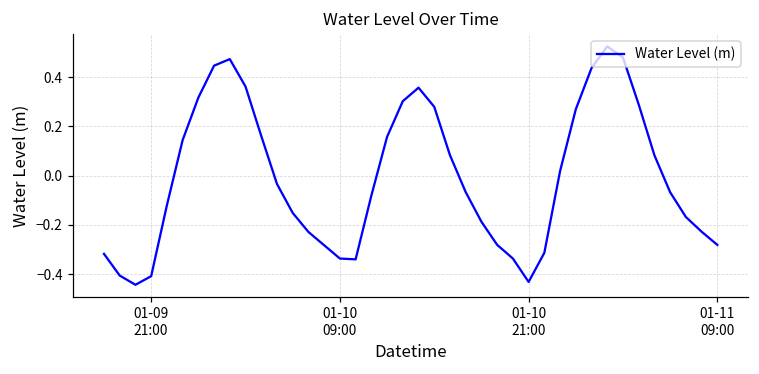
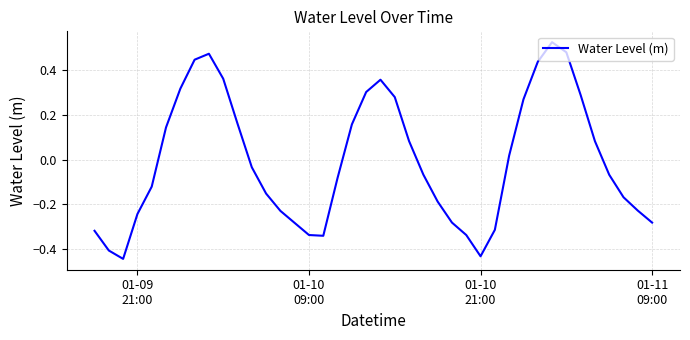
  {
-   "01-09 21:00": -0.41,
+   "01-09 21:00": -0.24,
    "01-10 09:00": -0.34,
    "01-10 21:00": -0.43,
    "01-11 09:00": -0.28
  }
